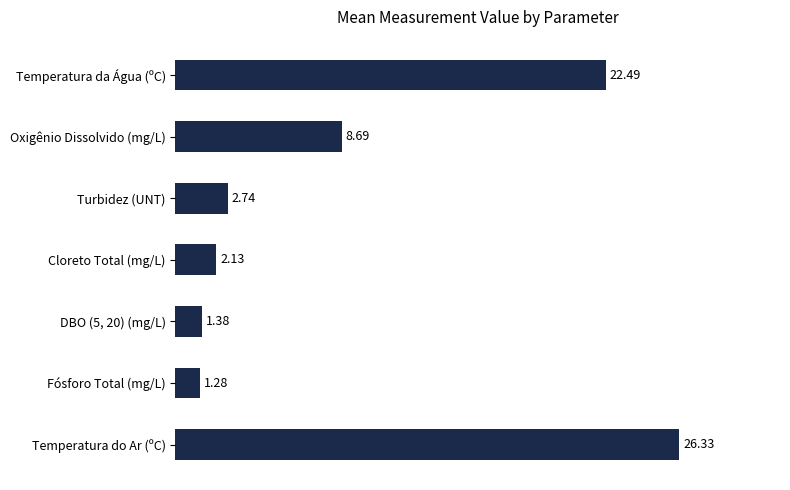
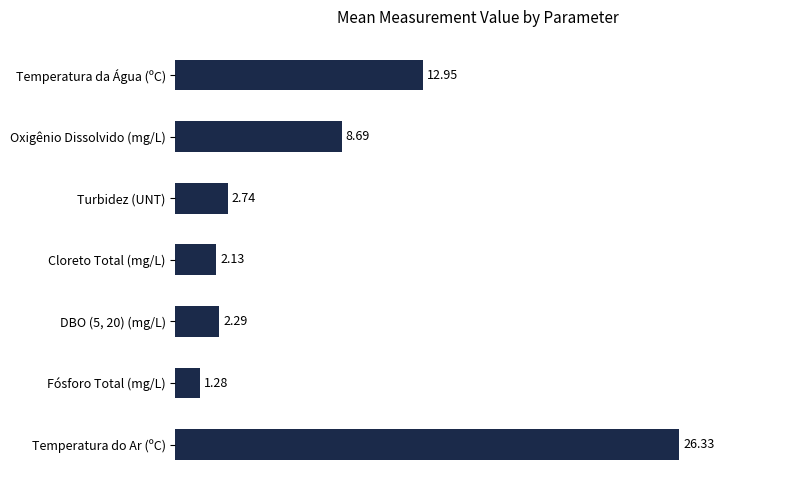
  {
-   "Temperatura da Água (ºC)": 22.49,
+   "Temperatura da Água (ºC)": 12.95,
    "Oxigênio Dissolvido (mg/L)": 8.69,
    "Turbidez (UNT)": 2.74,
    "Cloreto Total (mg/L)": 2.13,
-   "DBO (5, 20) (mg/L)": 1.38,
+   "DBO (5, 20) (mg/L)": 2.29,
    "Fósforo Total (mg/L)": 1.28,
    "Temperatura do Ar (ºC)": 26.33
  }
